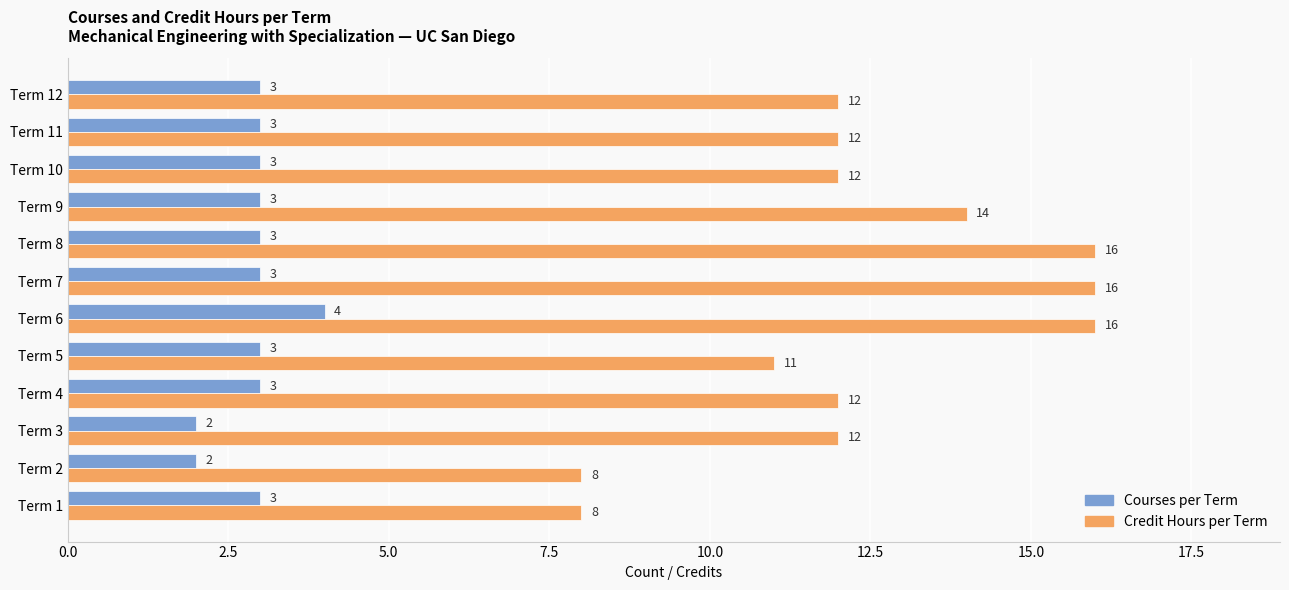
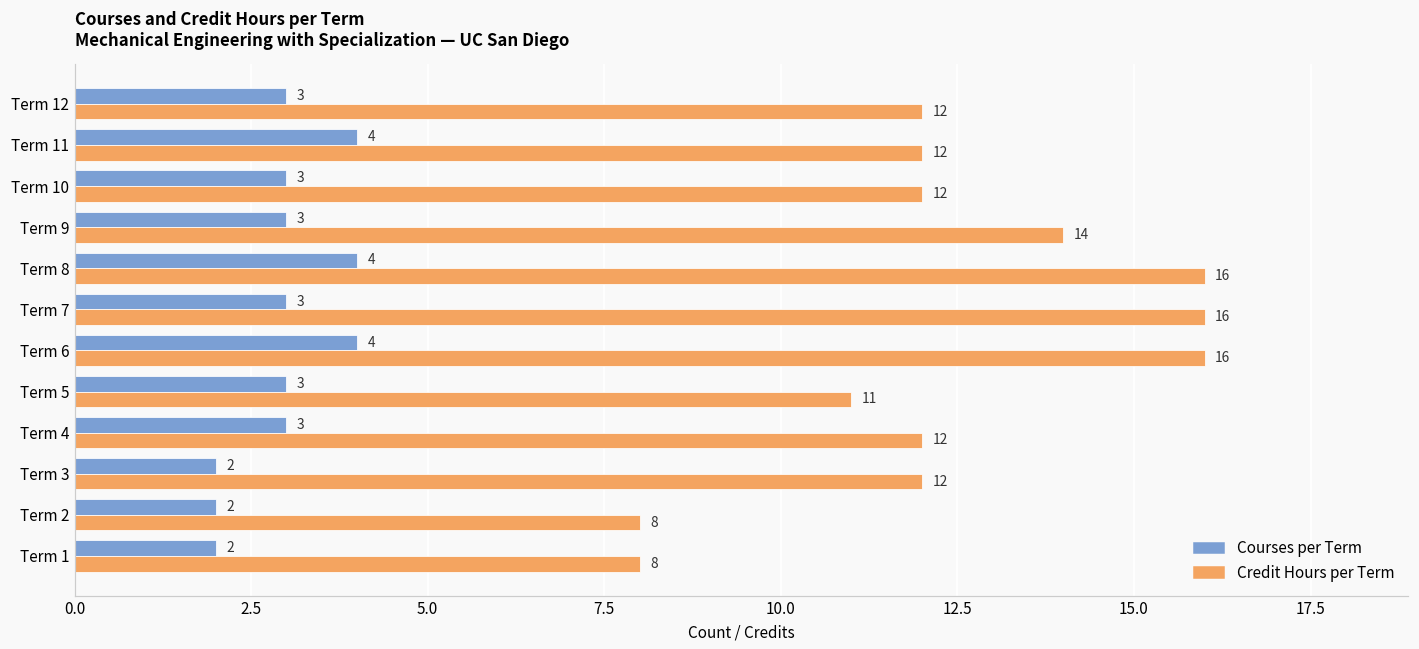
  {
    "Courses per Term": {
      "Term 12": 3,
-     "Term 11": 3,
+     "Term 11": 4,
      "Term 10": 3,
      "Term 9": 3,
-     "Term 8": 3,
+     "Term 8": 4,
      "Term 7": 3,
      "Term 6": 4,
      "Term 5": 3,
      "Term 4": 3,
      "Term 3": 2,
      "Term 2": 2,
-     "Term 1": 3
+     "Term 1": 2
    },
    "Credit Hours per Term": {
      "Term 12": 12,
      "Term 11": 12,
      "Term 10": 12,
      "Term 9": 14,
      "Term 8": 16,
      "Term 7": 16,
      "Term 6": 16,
      "Term 5": 11,
      "Term 4": 12,
      "Term 3": 12,
      "Term 2": 8,
      "Term 1": 8
    }
  }
